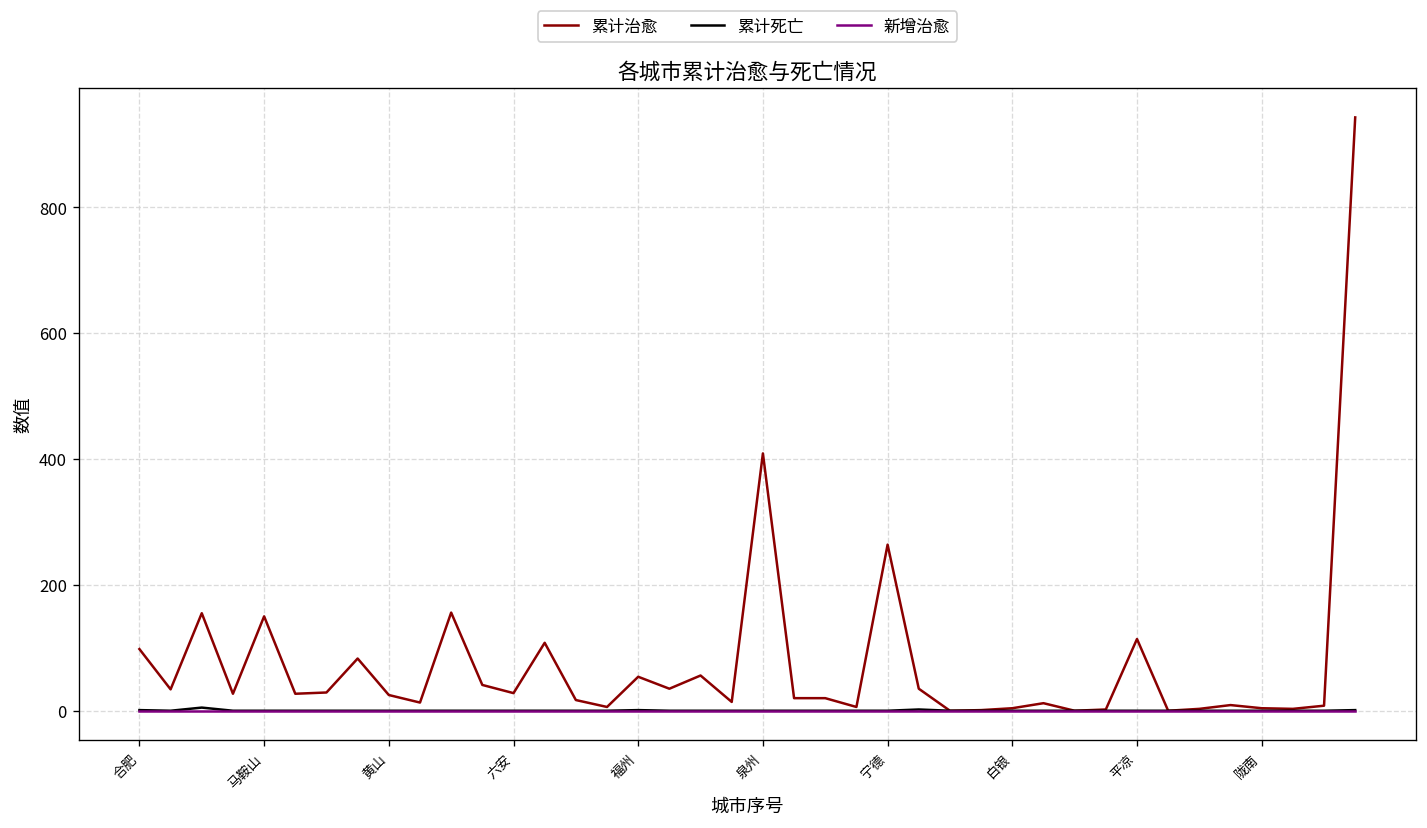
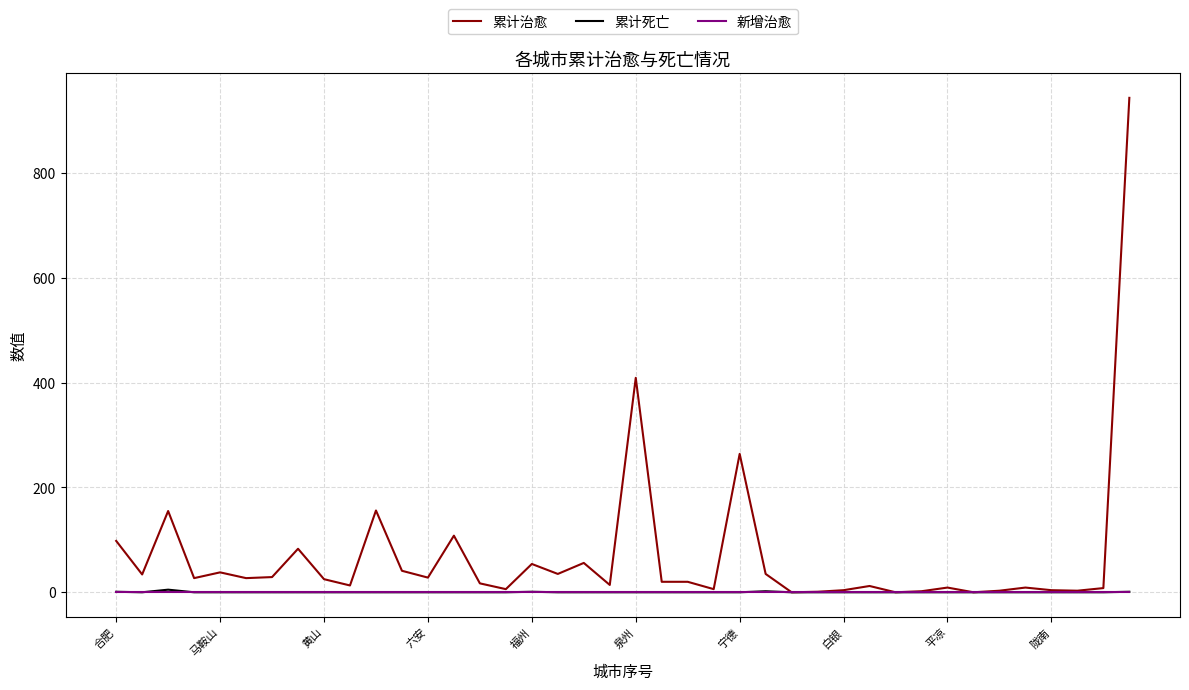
  {
    "累计治愈": {
      "合肥": 100,
-     "马鞍山": 150,
+     "马鞍山": 40,
      "黄山": 30,
      "六安": 30,
      "福州": 50,
      "泉州": 410,
      "宁德": 260,
-     "平凉": 110
+     "平凉": 10
    }
  }
